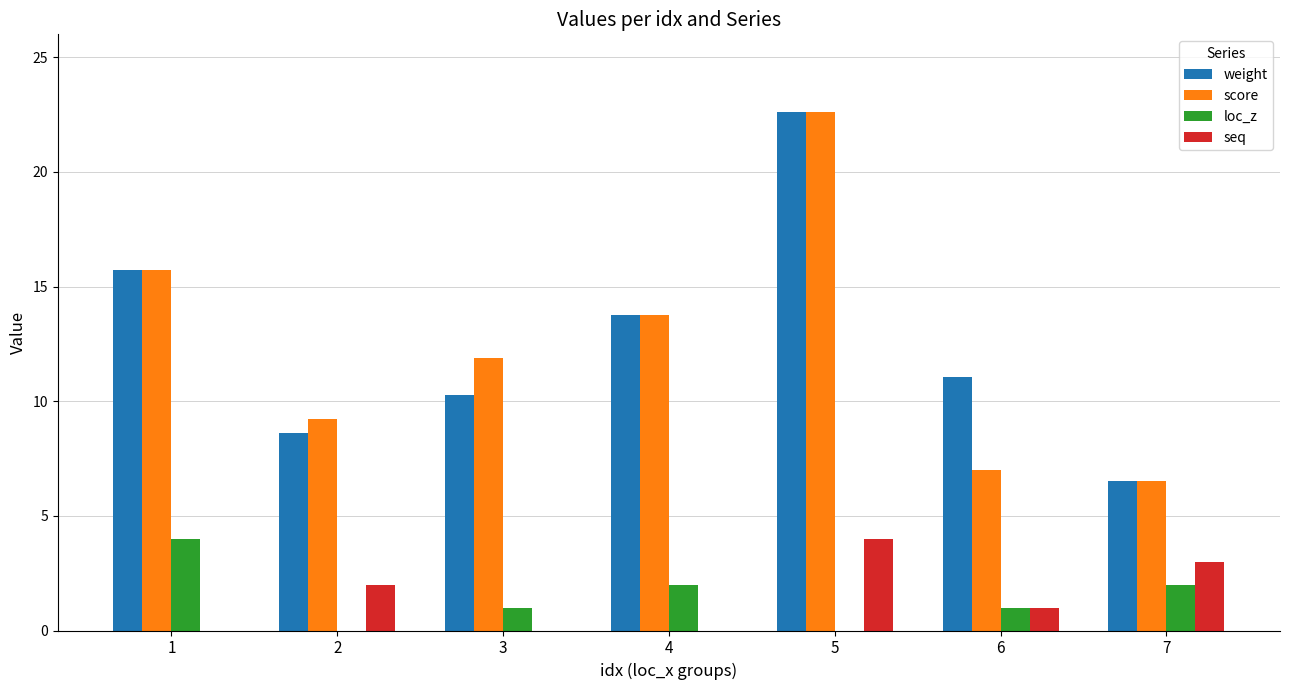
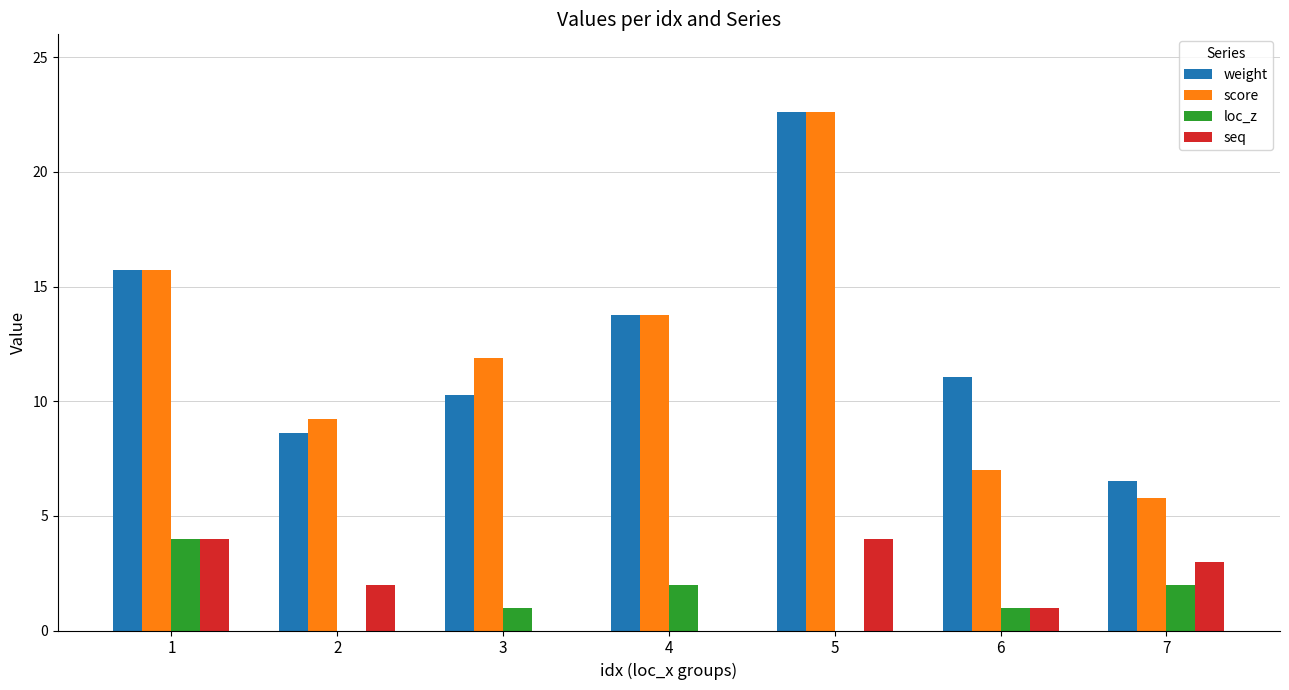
  {
    "weight": {
      "1": 15.7,
      "2": 8.6,
      "3": 10.3,
      "4": 13.8,
      "5": 22.6,
      "6": 11.0,
      "7": 6.5
    },
    "score": {
      "1": 15.7,
      "2": 9.2,
      "3": 11.9,
      "4": 13.8,
      "5": 22.6,
      "6": 7.0,
-     "7": 6.5
+     "7": 5.8
    },
    "loc_z": {
      "1": 4.0,
      "2": 0.0,
      "3": 1.0,
      "4": 2.0,
      "5": 0.0,
      "6": 1.0,
      "7": 2.0
    },
    "seq": {
-     "1": 0,
+     "1": 4,
      "2": 2,
      "3": 0,
      "4": 0,
      "5": 4,
      "6": 1,
      "7": 3
    }
  }
